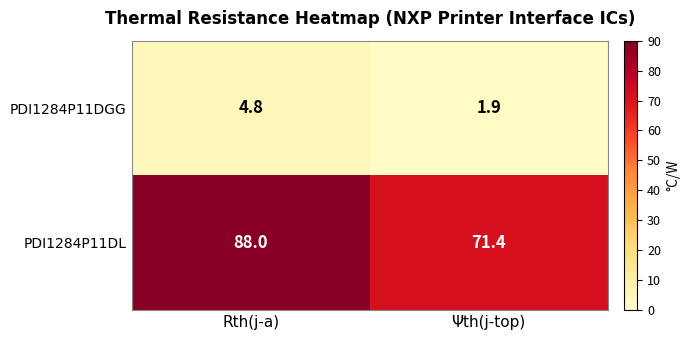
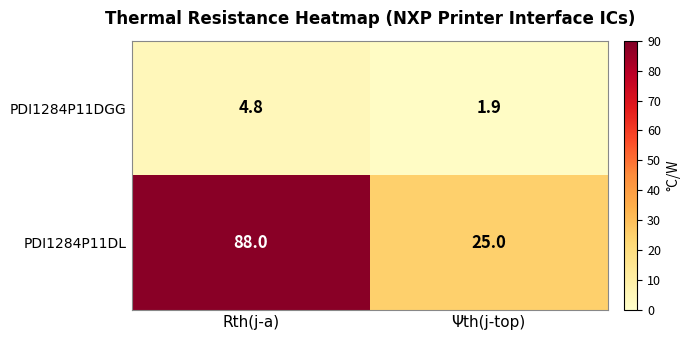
  {
    "PDI1284P11DGG": {
      "Rth(j-a)": 4.8,
      "Ψth(j-top)": 1.9
    },
    "PDI1284P11DL": {
      "Rth(j-a)": 88.0,
-     "Ψth(j-top)": 71.4
+     "Ψth(j-top)": 25.0
    }
  }
